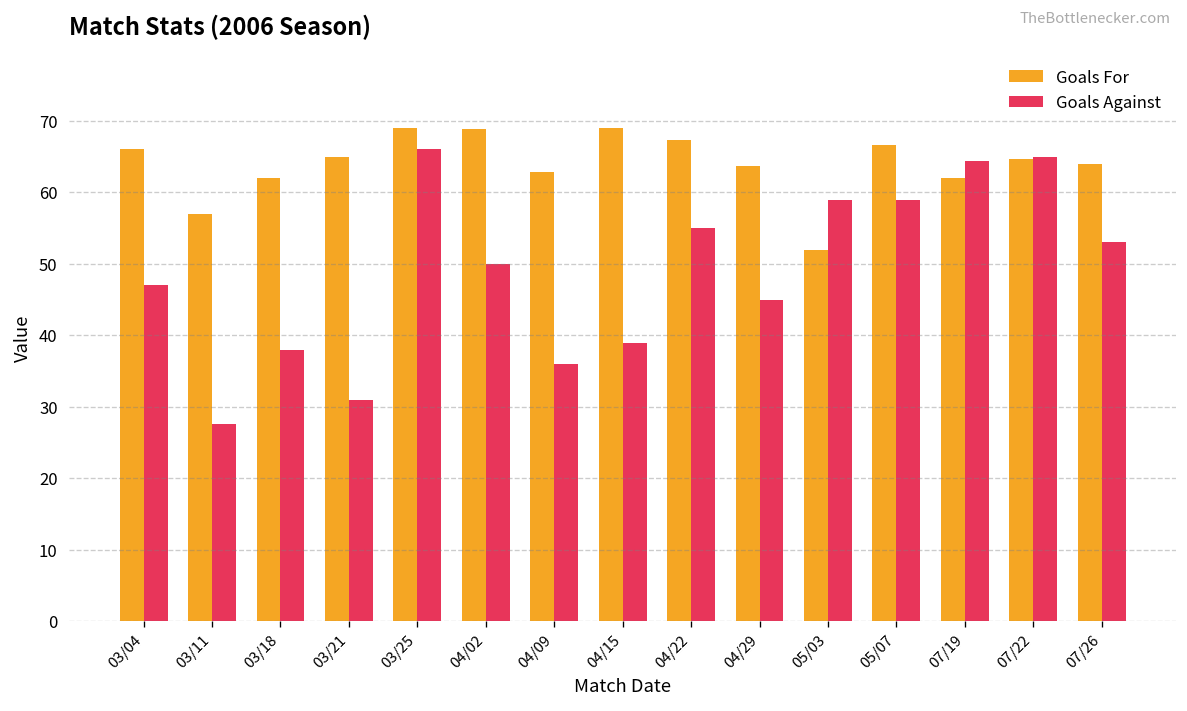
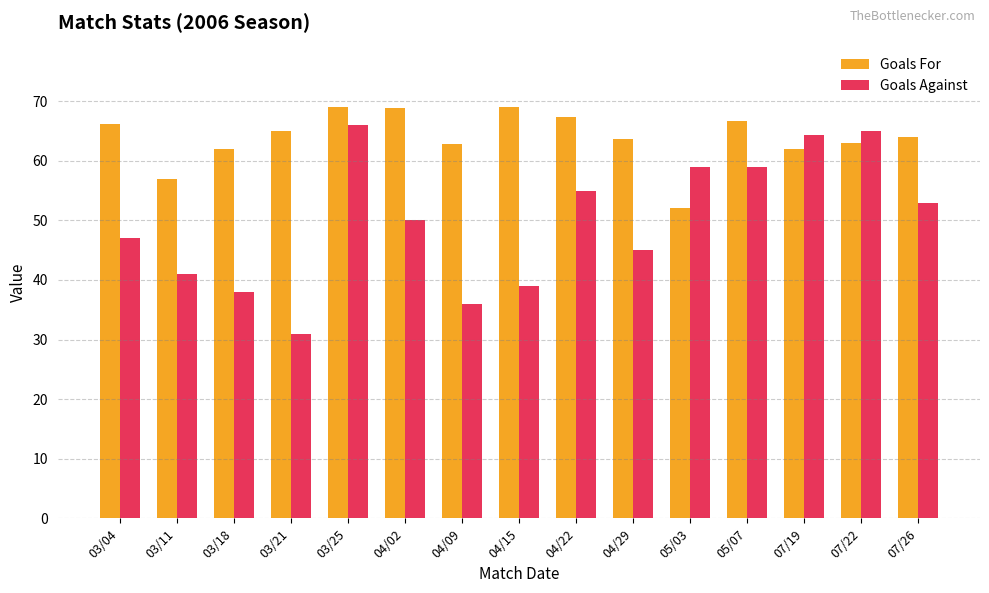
  {
    "Goals For": {
      "03/04": 66,
      "03/11": 57,
      "03/18": 62,
      "03/21": 65,
      "03/25": 69,
      "04/02": 69,
      "04/09": 63,
      "04/15": 69,
      "04/22": 67,
      "04/29": 64,
      "05/03": 52,
      "05/07": 67,
      "07/19": 62,
-     "07/22": 65,
+     "07/22": 63,
      "07/26": 64
    },
    "Goals Against": {
      "03/04": 47,
-     "03/11": 28,
+     "03/11": 41,
      "03/18": 38,
      "03/21": 31,
      "03/25": 66,
      "04/02": 50,
      "04/09": 36,
      "04/15": 39,
      "04/22": 55,
      "04/29": 45,
      "05/03": 59,
      "05/07": 59,
      "07/19": 64,
      "07/22": 65,
      "07/26": 53
    }
  }
